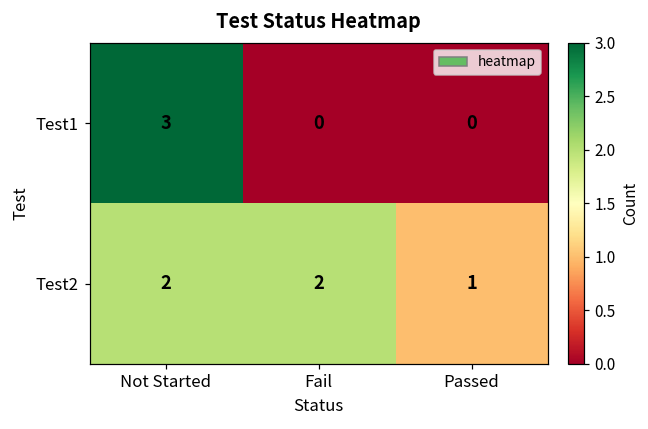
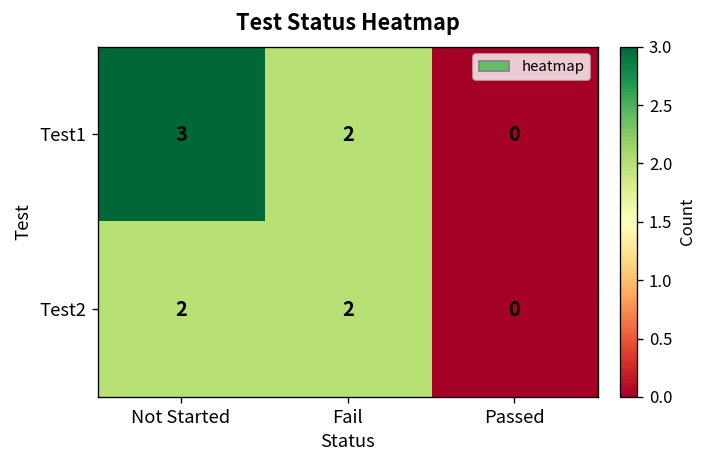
  {
    "Test1": {
      "Not Started": 3,
-     "Fail": 0,
+     "Fail": 2,
      "Passed": 0
    },
    "Test2": {
      "Not Started": 2,
      "Fail": 2,
-     "Passed": 1
+     "Passed": 0
    }
  }
